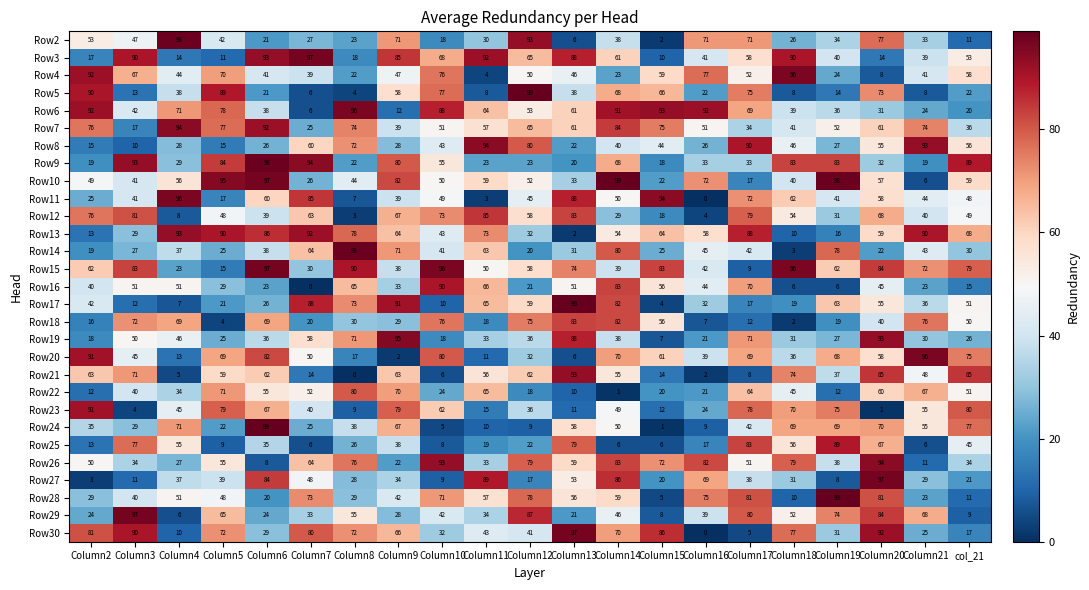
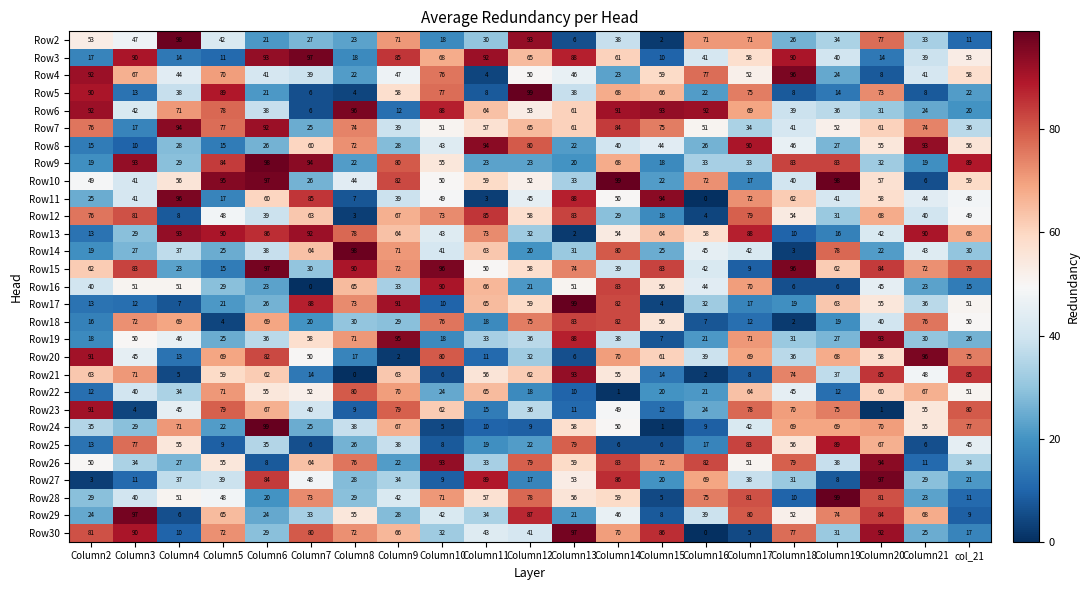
  {
    "Row13": {
      "Column2": 13,
      "Column3": 29,
      "Column4": 93,
      "Column5": 90,
      "Column6": 86,
      "Column7": 92,
      "Column8": 78,
      "Column9": 64,
      "Column10": 43,
      "Column11": 73,
      "Column12": 32,
      "Column13": 2,
      "Column14": 54,
      "Column15": 64,
      "Column16": 58,
      "Column17": 88,
      "Column18": 10,
      "Column19": 16,
-     "Column20": 59,
+     "Column20": 42,
      "Column21": 90,
      "col_21": 68
    },
    "Row15": {
      "Column2": 62,
      "Column3": 83,
      "Column4": 23,
      "Column5": 15,
      "Column6": 97,
      "Column7": 30,
      "Column8": 90,
-     "Column9": 38,
+     "Column9": 72,
      "Column10": 96,
      "Column11": 50,
      "Column12": 58,
      "Column13": 74,
      "Column14": 39,
      "Column15": 83,
      "Column16": 42,
      "Column17": 9,
      "Column18": 96,
      "Column19": 62,
      "Column20": 84,
      "Column21": 72,
      "col_21": 79
    },
    "Row17": {
-     "Column2": 42,
+     "Column2": 13,
      "Column3": 12,
      "Column4": 7,
      "Column5": 21,
      "Column6": 26,
      "Column7": 88,
      "Column8": 73,
      "Column9": 91,
      "Column10": 10,
      "Column11": 65,
      "Column12": 59,
      "Column13": 99,
      "Column14": 82,
      "Column15": 4,
      "Column16": 32,
      "Column17": 17,
      "Column18": 19,
      "Column19": 63,
      "Column20": 55,
      "Column21": 36,
      "col_21": 51
    }
  }
